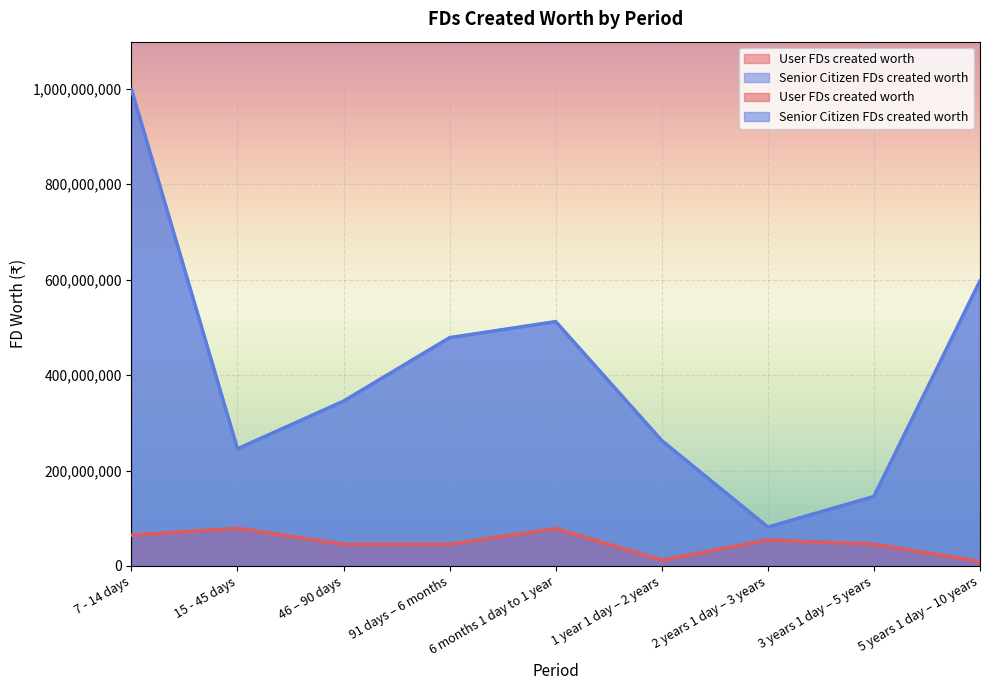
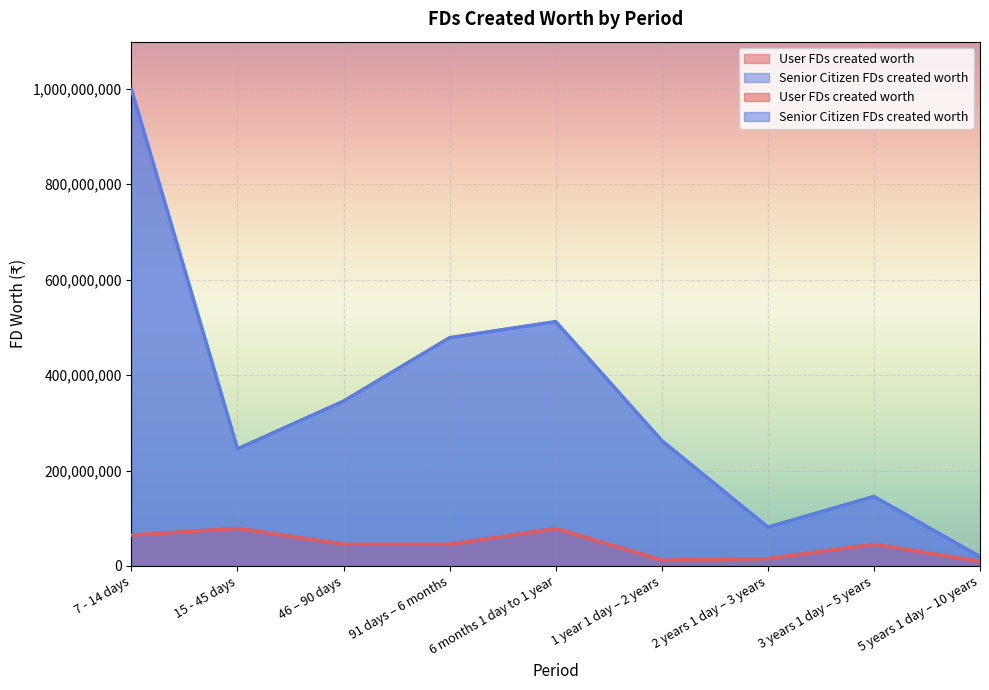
  {
    "User FDs created worth": {
      "7 - 14 days": "60,000,000",
      "15 - 45 days": "80,000,000",
      "46 – 90 days": "50,000,000",
      "91 days – 6 months": "50,000,000",
      "6 months 1 day to 1 year": "80,000,000",
      "1 year 1 day – 2 years": "10,000,000",
-     "2 years 1 day – 3 years": "50,000,000",
+     "2 years 1 day – 3 years": "20,000,000",
      "3 years 1 day – 5 years": "50,000,000",
      "5 years 1 day – 10 years": "10,000,000"
    },
    "Senior Citizen FDs created worth": {
      "7 - 14 days": "1,000,000,000",
      "15 - 45 days": "250,000,000",
      "46 – 90 days": "350,000,000",
      "91 days – 6 months": "480,000,000",
      "6 months 1 day to 1 year": "510,000,000",
      "1 year 1 day – 2 years": "260,000,000",
      "2 years 1 day – 3 years": "80,000,000",
      "3 years 1 day – 5 years": "150,000,000",
-     "5 years 1 day – 10 years": "600,000,000"
+     "5 years 1 day – 10 years": "20,000,000"
    }
  }
